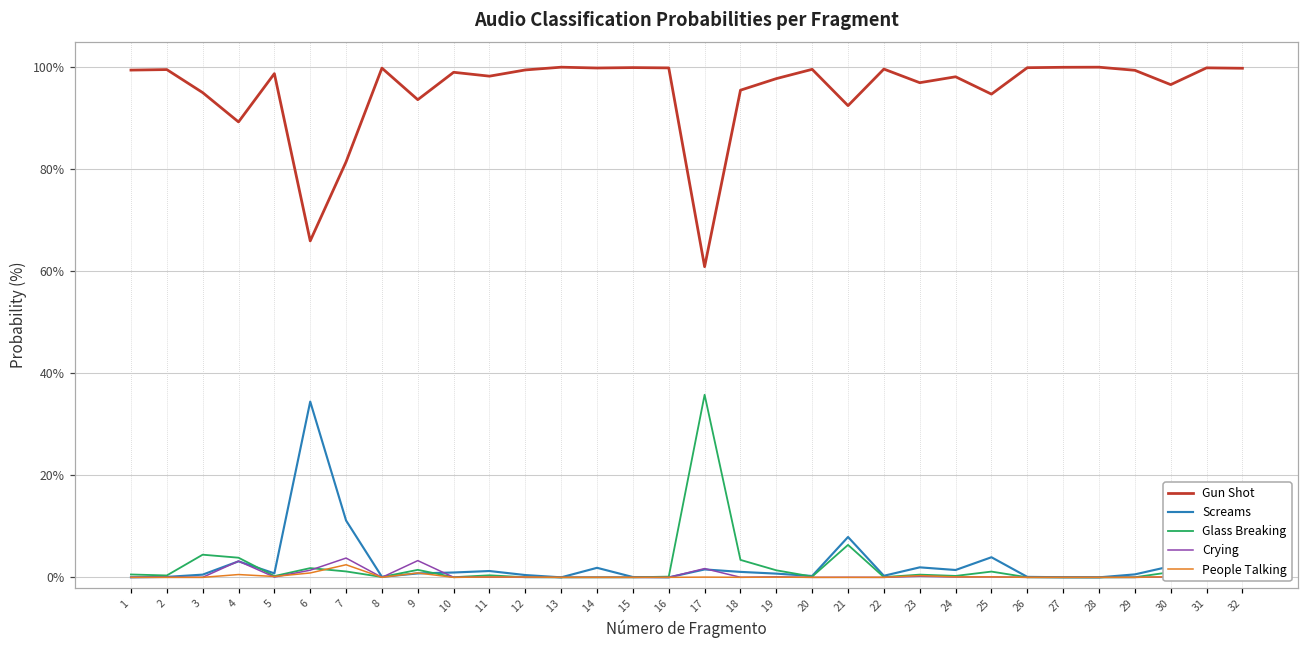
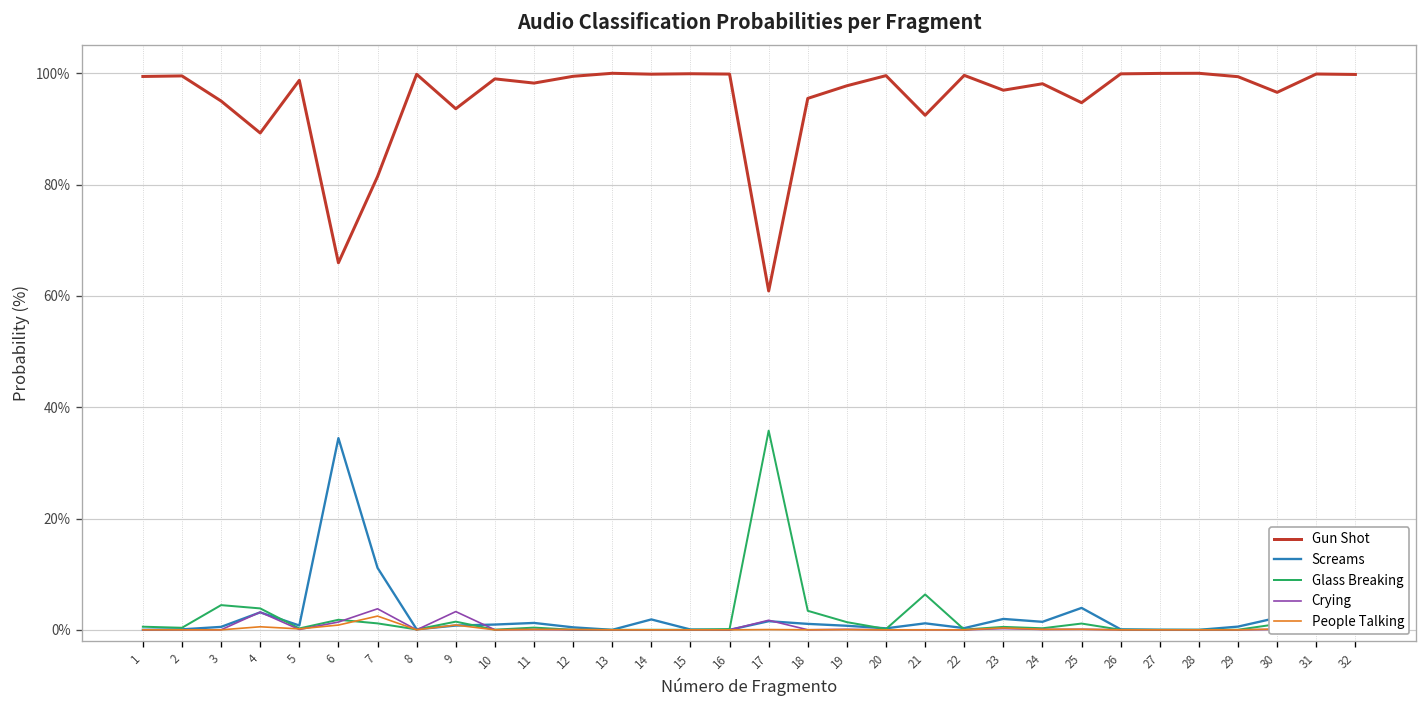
  {
    "Gun Shot": {
      "1": "99%",
      "2": "100%",
      "3": "95%",
      "4": "89%",
      "5": "99%",
      "6": "66%",
      "7": "81%",
      "8": "100%",
      "9": "94%",
      "10": "99%",
      "11": "98%",
      "12": "99%",
      "13": "100%",
      "14": "100%",
      "15": "100%",
      "16": "100%",
      "17": "61%",
      "18": "95%",
      "19": "98%",
      "20": "100%",
      "21": "92%",
      "22": "100%",
      "23": "97%",
      "24": "98%",
      "25": "95%",
      "26": "100%",
      "27": "100%",
      "28": "100%",
      "29": "99%",
      "30": "97%",
      "31": "100%",
      "32": "100%"
    },
    "Screams": {
      "6": "34%",
      "7": "11%",
      "10": "1%",
      "11": "1%",
      "14": "2%",
      "18": "1%",
      "19": "1%",
-     "21": "8%",
+     "21": "1%",
      "23": "2%",
      "24": "1%",
      "25": "4%",
      "29": "1%"
    },
    "Glass Breaking": {
      "3": "4%",
      "4": "4%",
      "7": "1%",
      "9": "1%",
      "17": "36%",
      "18": "3%",
      "19": "1%",
      "21": "6%",
      "25": "1%"
    },
    "Crying": {
      "7": "4%",
      "9": "3%"
    },
    "People Talking": {
      "4": "1%",
      "7": "2%",
      "17": "0%"
    }
  }
